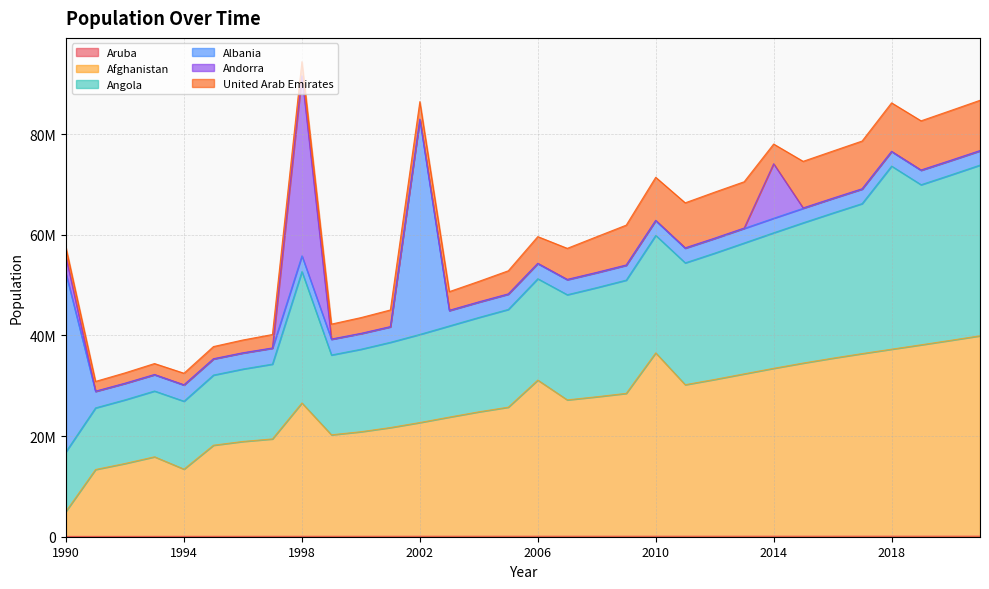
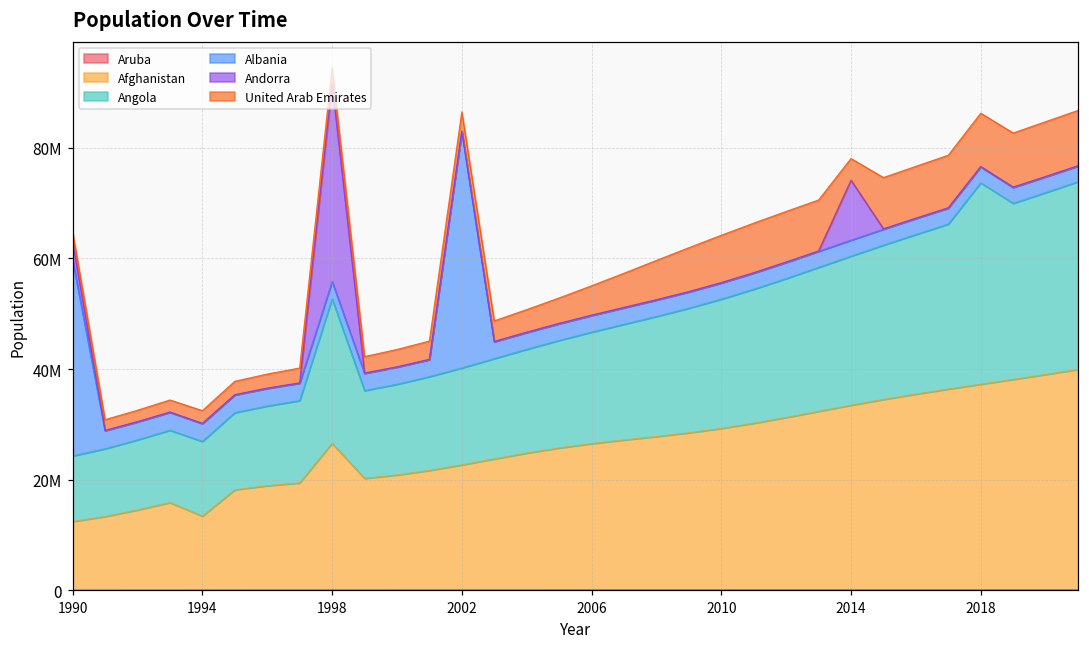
  {
    "Aruba": {
      "1990": 0,
      "1994": 0,
      "1998": 0,
      "2002": 0,
      "2006": 0,
      "2010": 0,
      "2014": 0,
      "2018": 0
    },
    "Afghanistan": {
-     "1990": 5000000,
+     "1990": 12000000,
      "1994": 13000000,
      "1998": 26000000,
      "2002": 23000000,
-     "2006": 31000000,
-     "2010": 36000000,
+     "2006": 26000000,
+     "2010": 29000000,
      "2014": 33000000,
      "2018": 37000000
    },
    "Angola": {
      "1990": 12000000,
      "1994": 14000000,
      "1998": 26000000,
      "2002": 18000000,
      "2006": 20000000,
      "2010": 23000000,
      "2014": 27000000,
      "2018": 36000000
    },
    "Albania": {
      "1990": 35000000,
      "1998": 3000000,
      "2014": 3000000
    },
    "Andorra": {
      "1990": 3000000,
      "2014": 11000000
    },
    "United Arab Emirates": {
      "1990": 2000000,
      "1994": 2000000,
      "2002": 3000000,
      "2006": 5000000,
      "2010": 9000000,
      "2014": 4000000,
      "2018": 10000000
    }
  }
